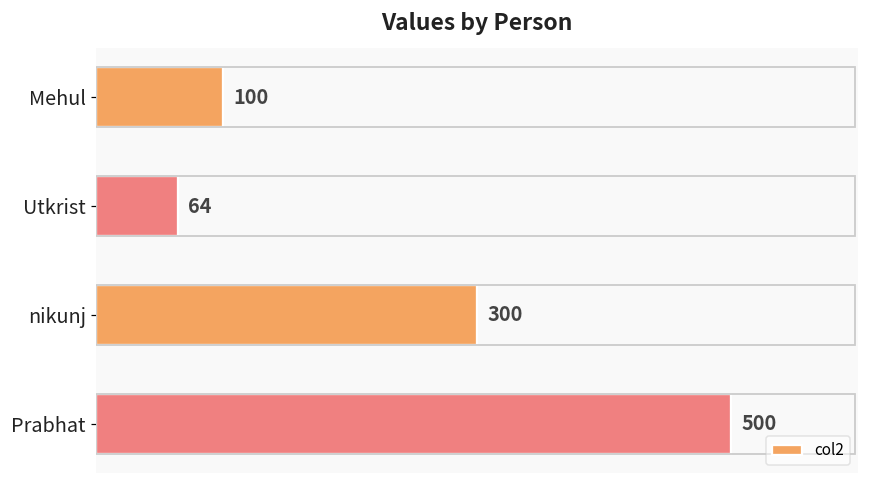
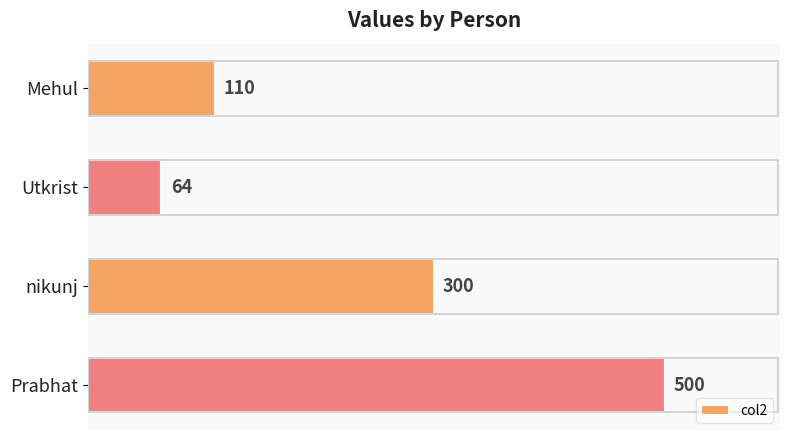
  {
-   "Mehul": 100,
+   "Mehul": 110,
    "Utkrist": 64,
    "nikunj": 300,
    "Prabhat": 500
  }
